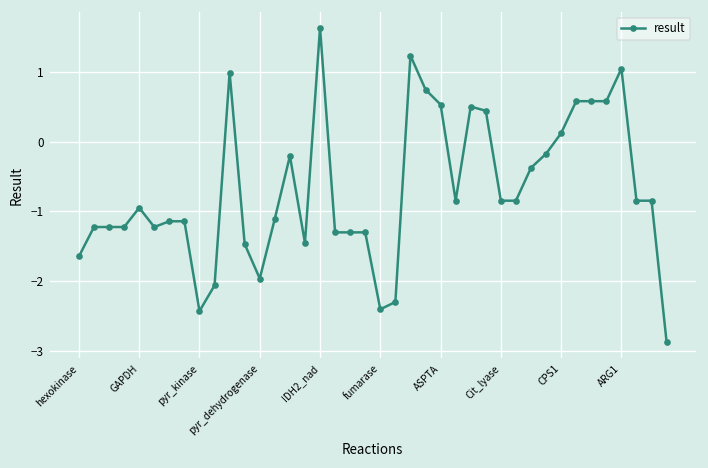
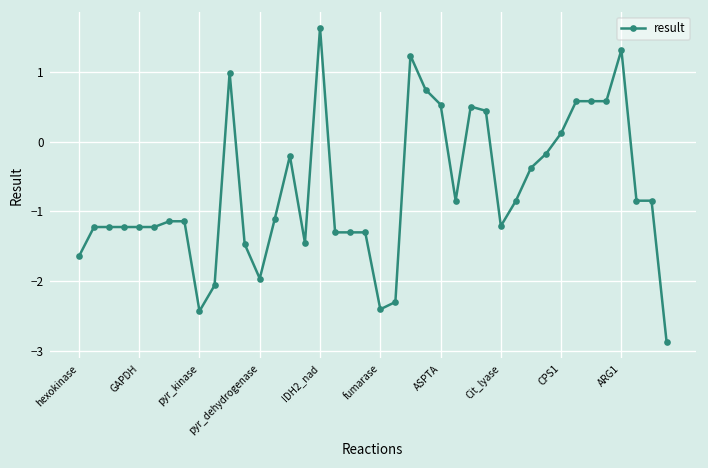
  {
    "hexokinase": -1.6,
-   "GAPDH": -0.9,
+   "GAPDH": -1.2,
    "pyr_kinase": -2.4,
    "pyr_dehydrogenase": -2.0,
    "IDH2_nad": 1.6,
    "fumarase": -2.4,
    "ASPTA": 0.5,
-   "Cit_lyase": -0.8,
+   "Cit_lyase": -1.2,
    "CPS1": 0.1,
-   "ARG1": 1.0
+   "ARG1": 1.3
  }
